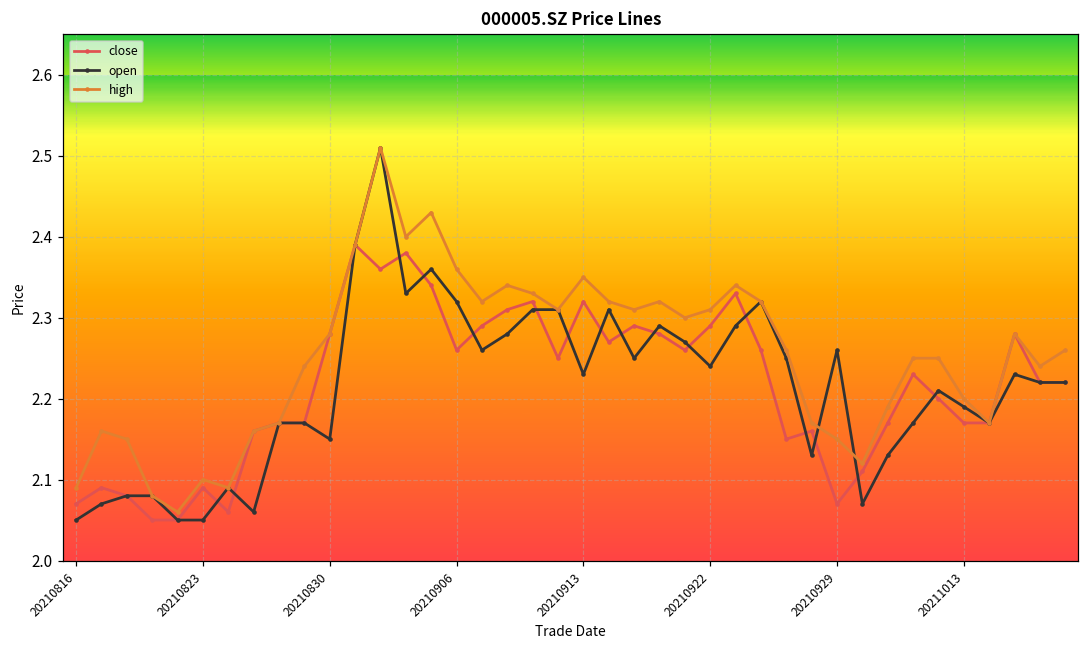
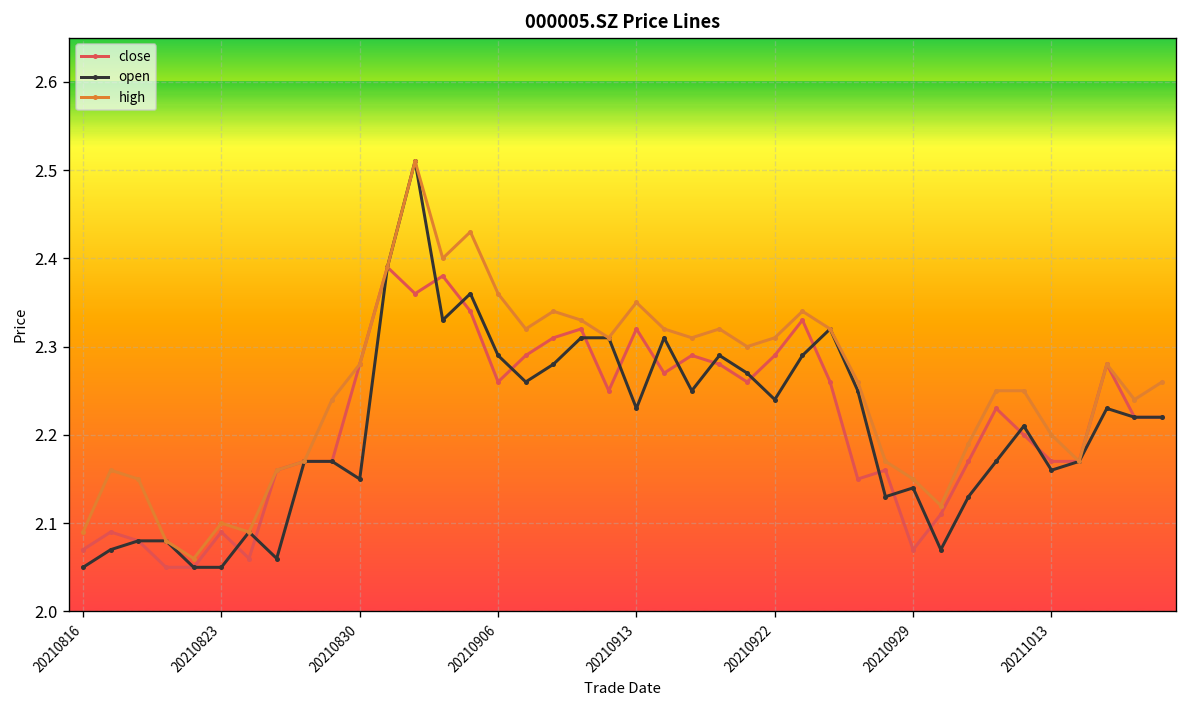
  {
    "open": {
      "20210816": 2.05,
      "20210823": 2.05,
      "20210830": 2.15,
-     "20210906": 2.32,
+     "20210906": 2.29,
      "20210913": 2.23,
      "20210922": 2.24,
-     "20210929": 2.26,
-     "20211013": 2.19
+     "20210929": 2.14,
+     "20211013": 2.16
    }
  }
